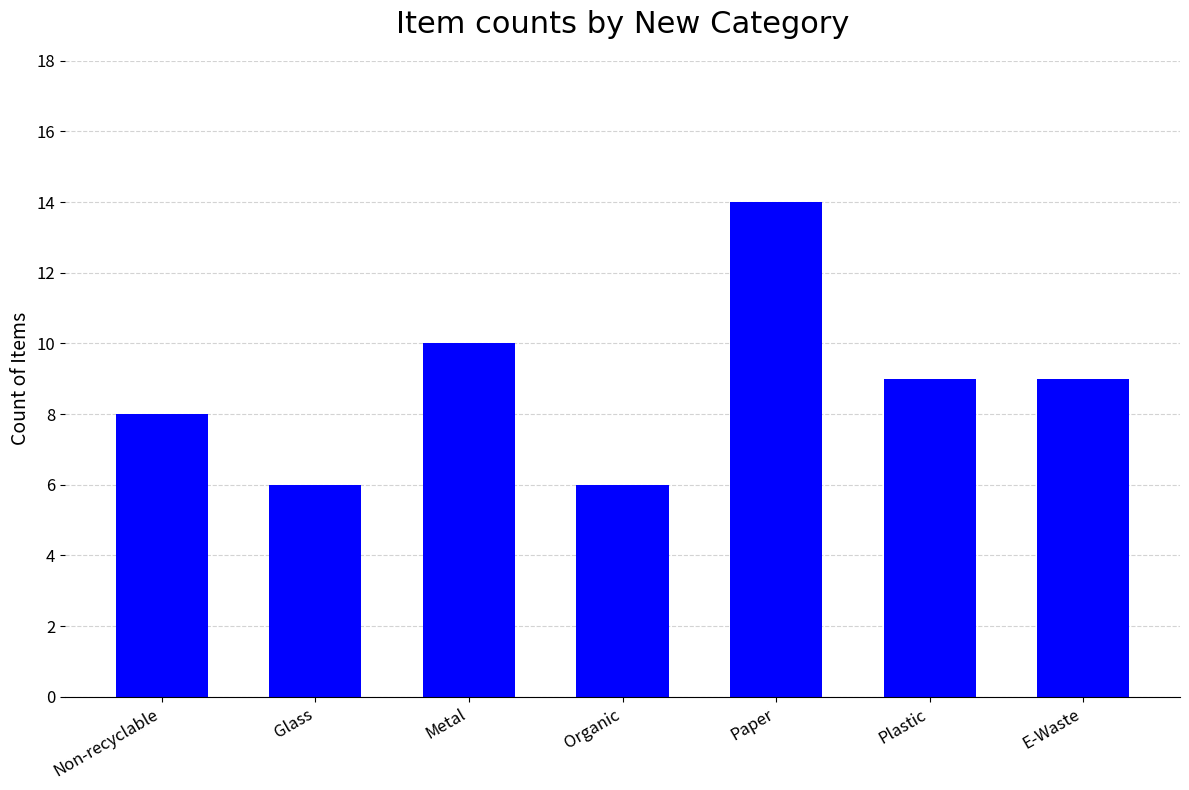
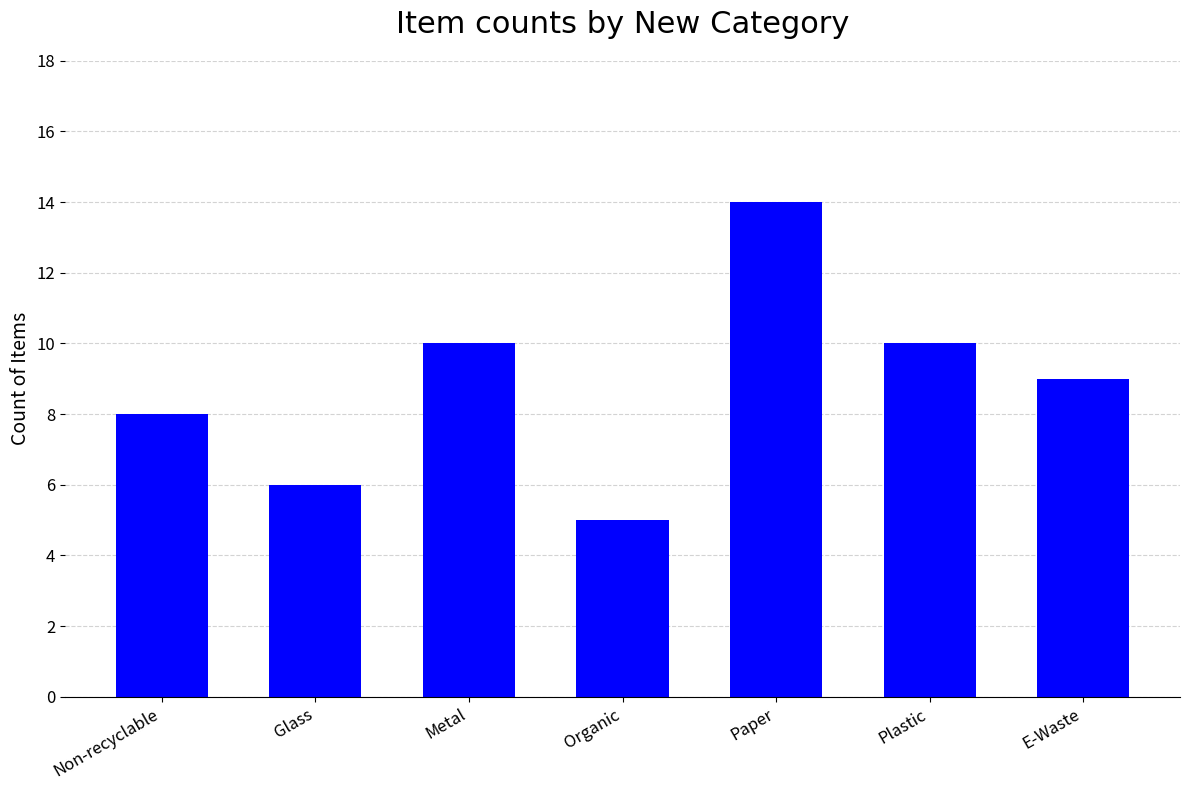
  {
    "Non-recyclable": 8,
    "Glass": 6,
    "Metal": 10,
-   "Organic": 6,
+   "Organic": 5,
    "Paper": 14,
-   "Plastic": 9,
+   "Plastic": 10,
    "E-Waste": 9
  }
